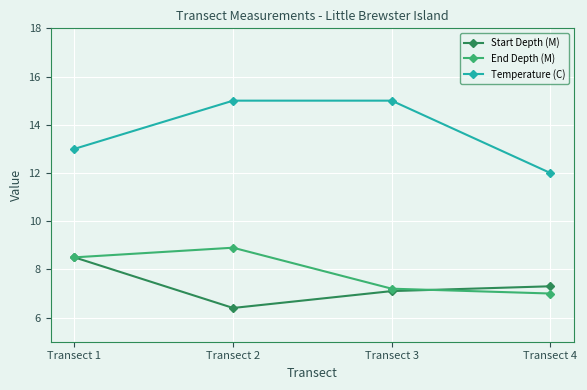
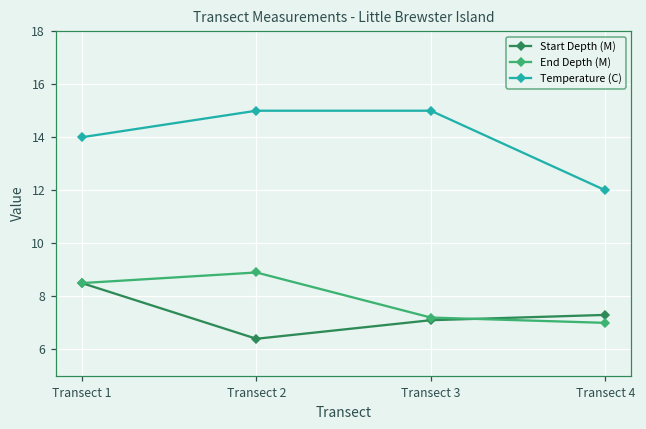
  {
    "Temperature (C)": {
-     "Transect 1": 13,
+     "Transect 1": 14,
      "Transect 2": 15,
      "Transect 3": 15,
      "Transect 4": 12
    }
  }
